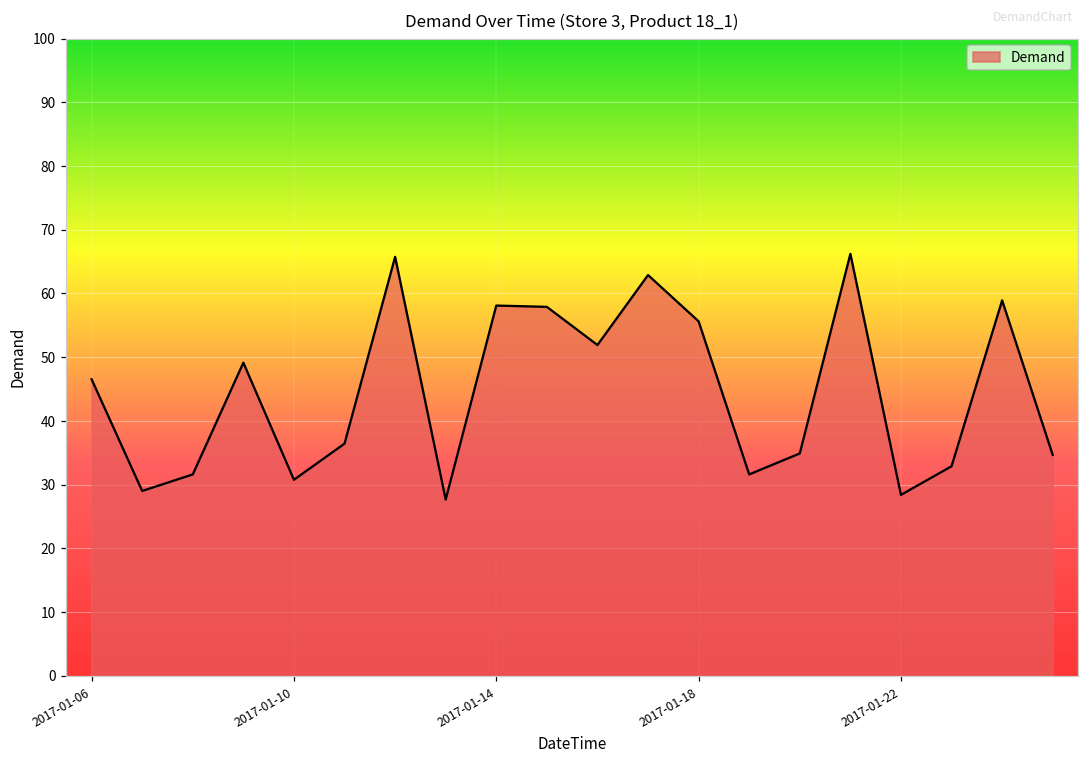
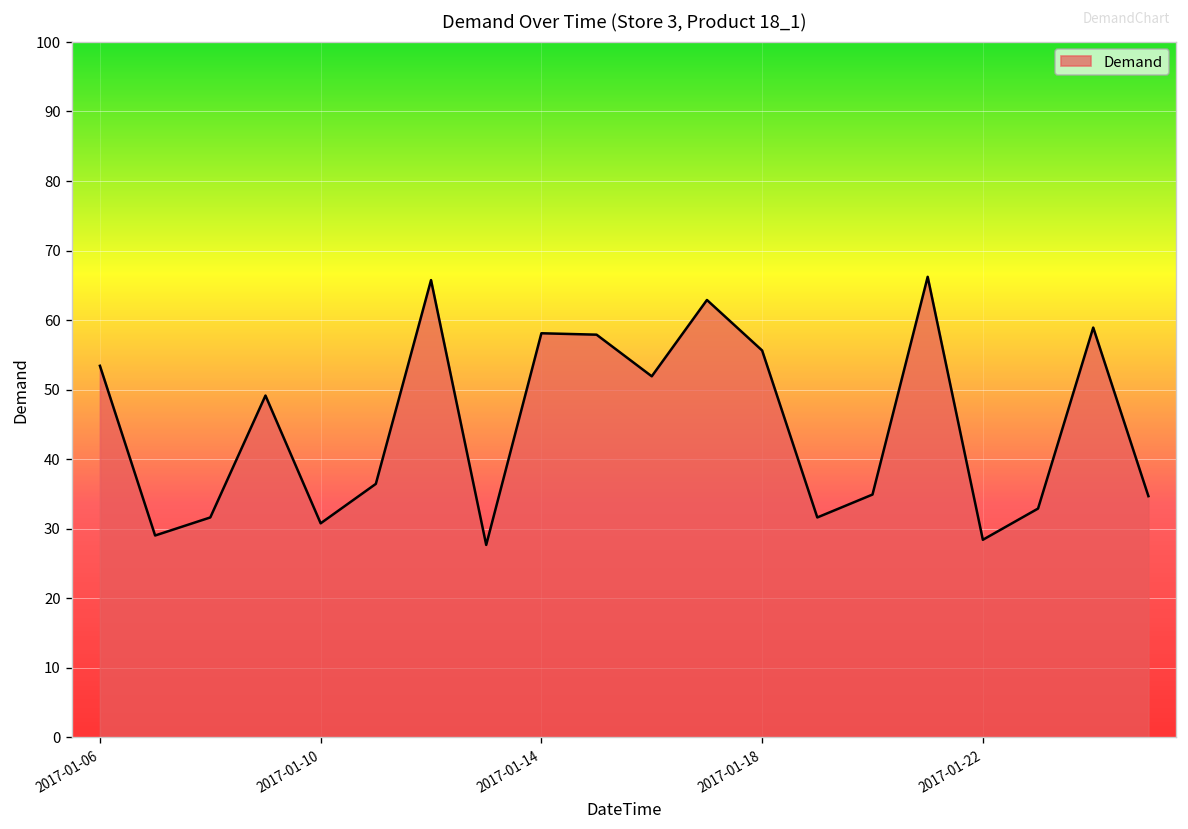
  {
-   "2017-01-06": 47,
+   "2017-01-06": 53,
    "2017-01-10": 31,
    "2017-01-14": 58,
    "2017-01-18": 56,
    "2017-01-22": 28
  }
